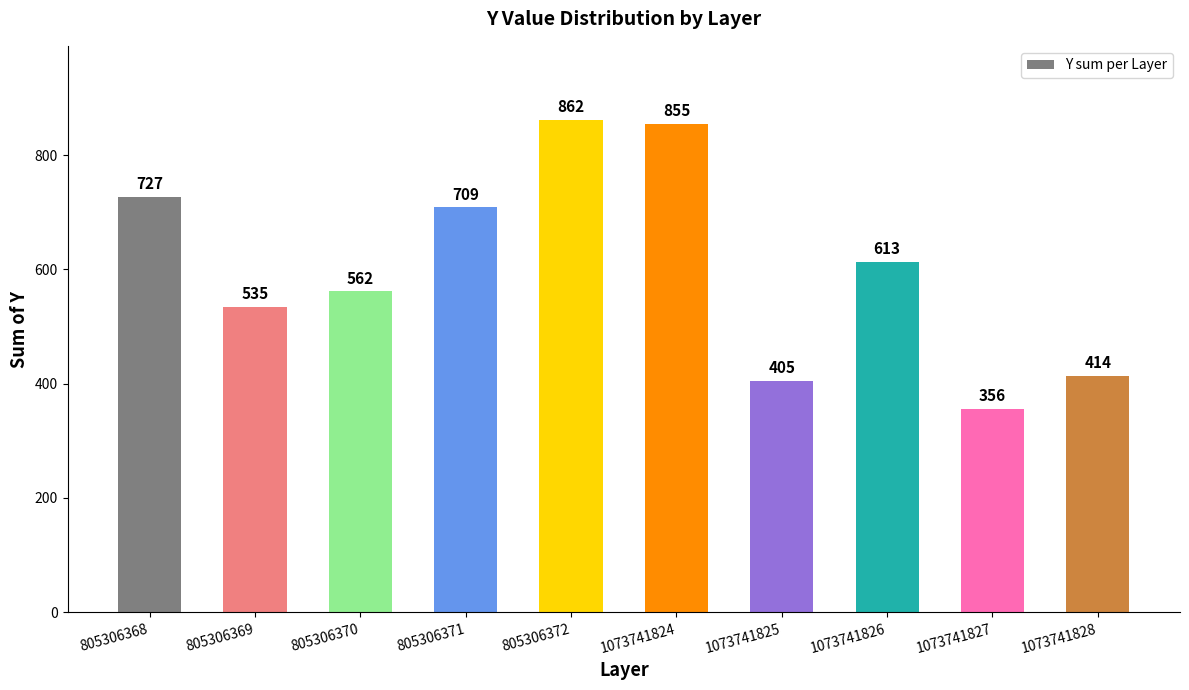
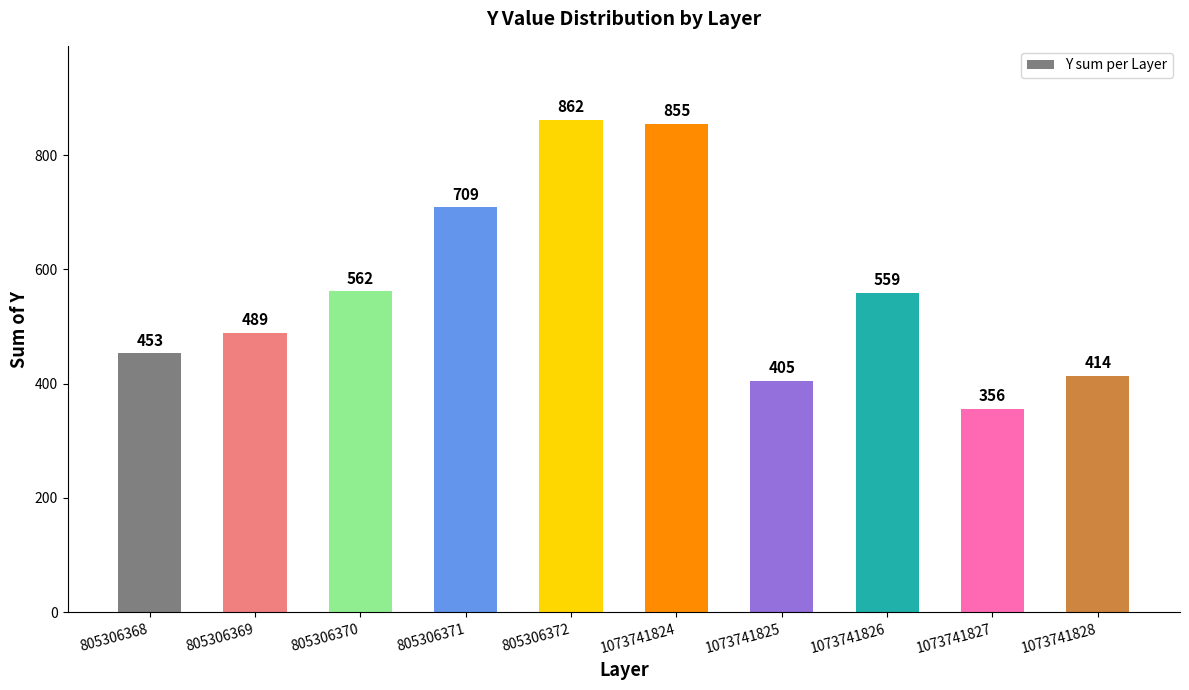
  {
-   "805306368": 727,
-   "805306369": 535,
+   "805306368": 453,
+   "805306369": 489,
    "805306370": 562,
    "805306371": 709,
    "805306372": 862,
    "1073741824": 855,
    "1073741825": 405,
-   "1073741826": 613,
+   "1073741826": 559,
    "1073741827": 356,
    "1073741828": 414
  }
